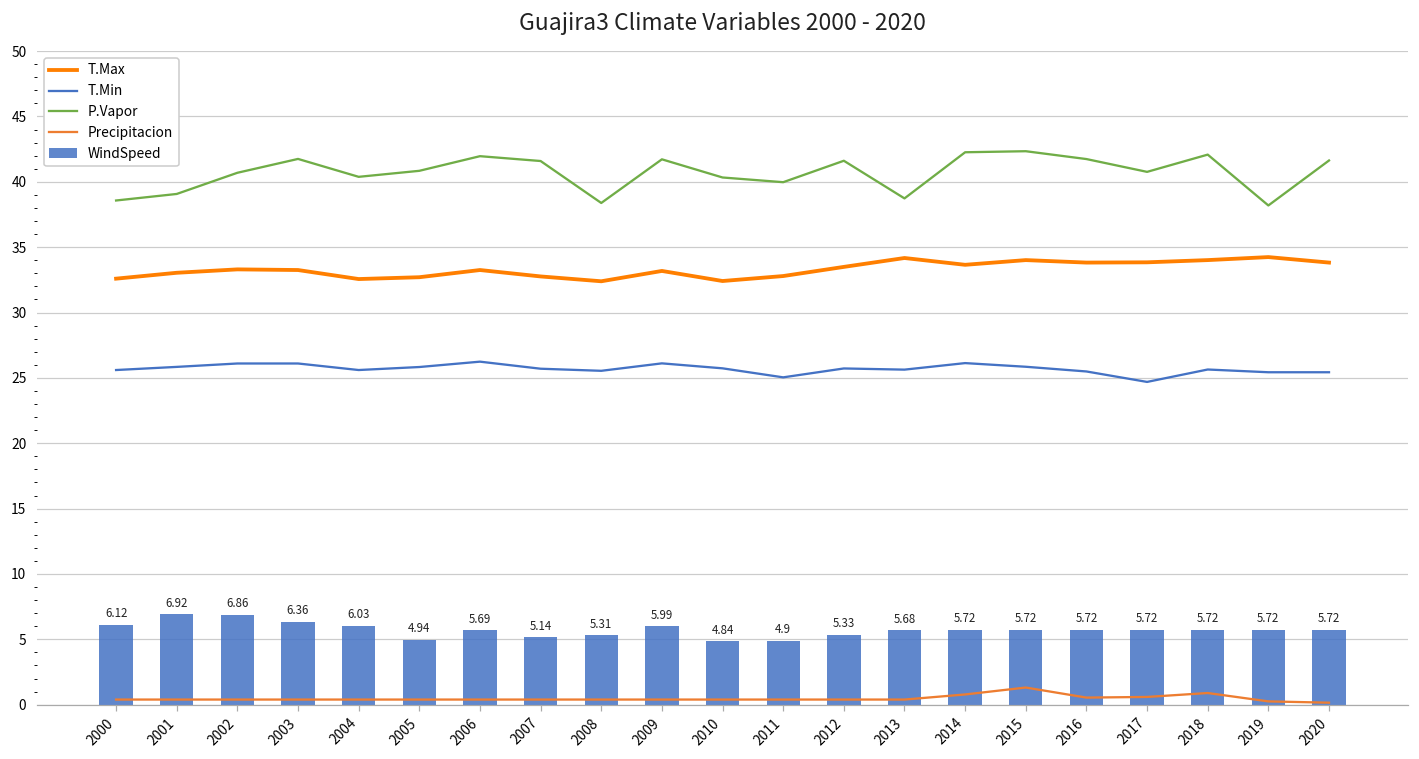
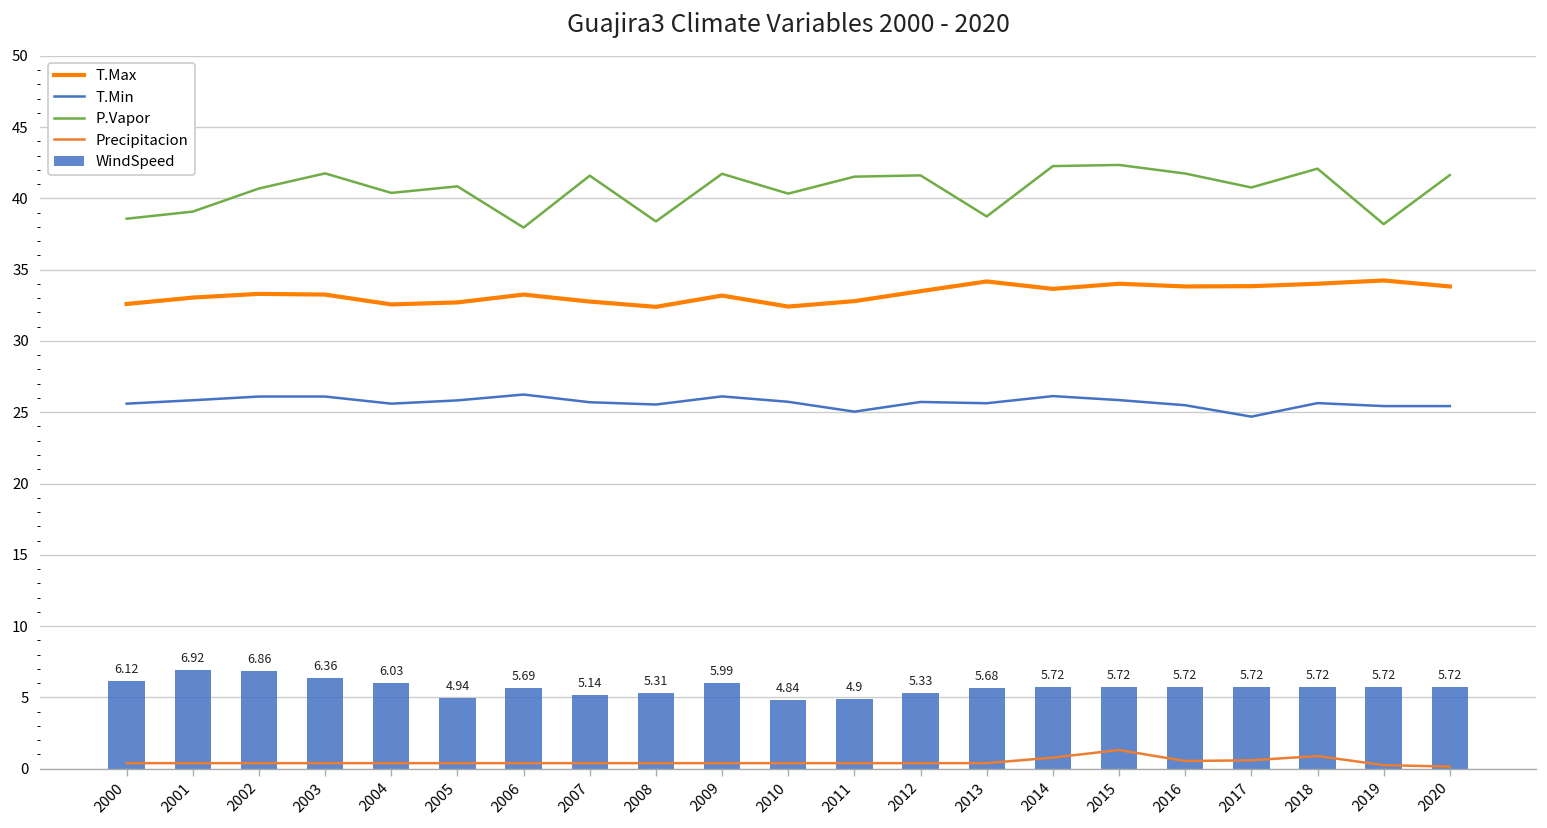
  {
    "P.Vapor": {
      "2000": 38.6,
      "2001": 39.1,
      "2002": 40.7,
      "2003": 41.8,
      "2004": 40.4,
      "2005": 40.8,
-     "2006": 42.0,
+     "2006": 38.0,
      "2007": 41.6,
      "2008": 38.4,
      "2009": 41.7,
      "2010": 40.3,
-     "2011": 40.0,
+     "2011": 41.5,
      "2012": 41.6,
      "2013": 38.7,
      "2014": 42.3,
      "2015": 42.3,
      "2016": 41.7,
      "2017": 40.8,
      "2018": 42.1,
      "2019": 38.2,
      "2020": 41.6
    }
  }
